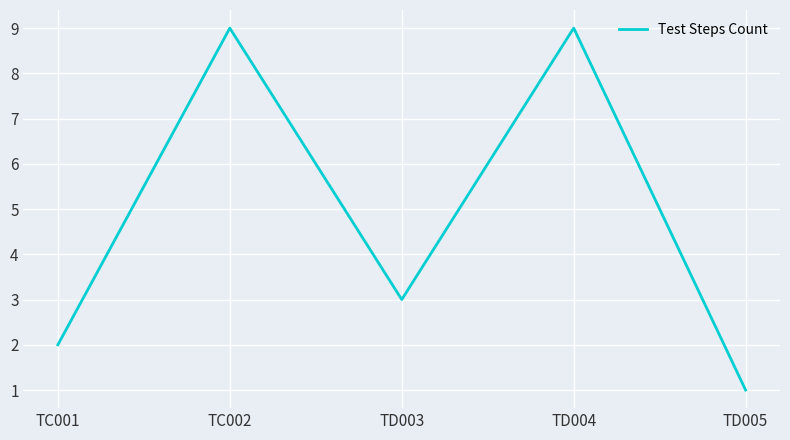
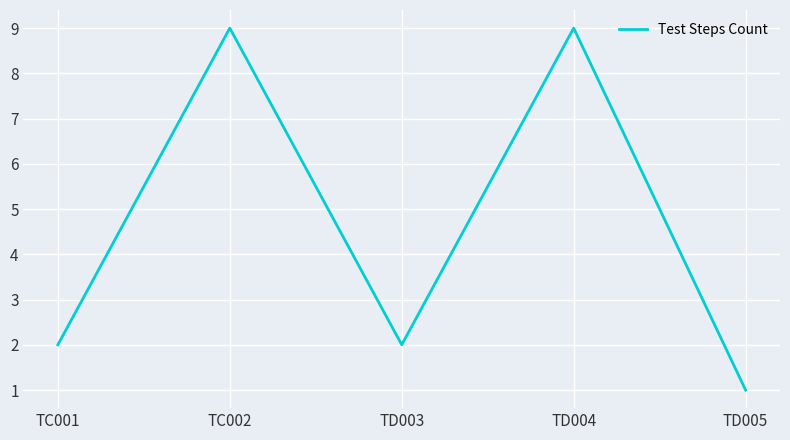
  {
    "TC001": 2,
    "TC002": 9,
-   "TD003": 3,
+   "TD003": 2,
    "TD004": 9,
    "TD005": 1
  }
